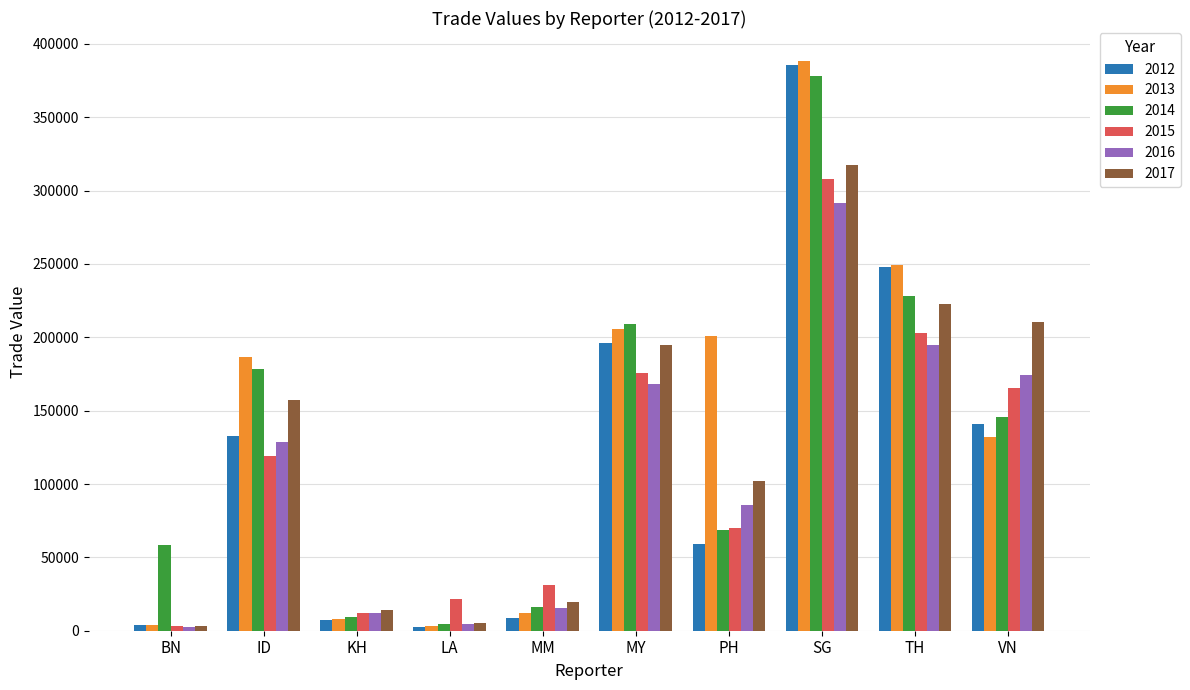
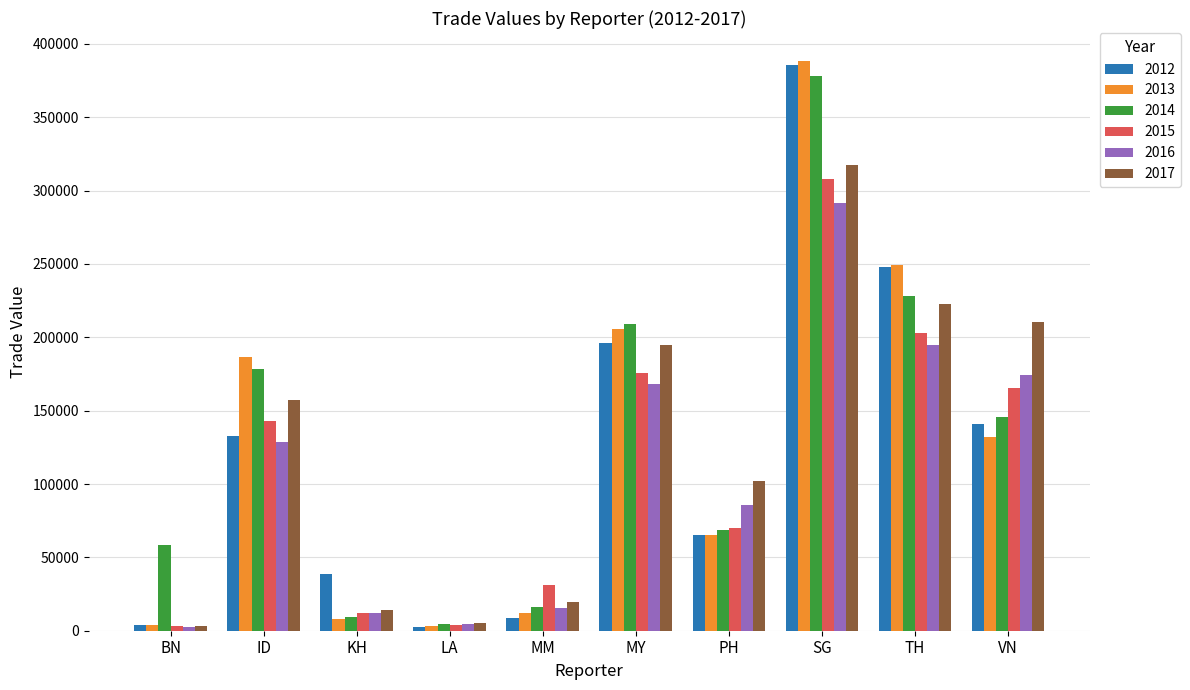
  {
    "2012": {
      "BN": 4000,
      "ID": 133000,
-     "KH": 7000,
+     "KH": 39000,
      "LA": 3000,
      "MM": 9000,
      "MY": 196000,
-     "PH": 59000,
+     "PH": 65000,
      "SG": 386000,
      "TH": 248000,
      "VN": 141000
    },
    "2013": {
      "BN": 4000,
      "ID": 187000,
      "KH": 8000,
      "LA": 4000,
      "MM": 12000,
      "MY": 206000,
-     "PH": 201000,
+     "PH": 65000,
      "SG": 388000,
      "TH": 250000,
      "VN": 132000
    },
    "2014": {
      "BN": 58000,
      "ID": 178000,
      "KH": 10000,
      "LA": 4000,
      "MM": 16000,
      "MY": 209000,
      "PH": 69000,
      "SG": 378000,
      "TH": 228000,
      "VN": 146000
    },
    "2015": {
      "BN": 3000,
-     "ID": 119000,
+     "ID": 143000,
      "KH": 12000,
-     "LA": 21000,
+     "LA": 4000,
      "MM": 31000,
      "MY": 176000,
      "PH": 70000,
      "SG": 308000,
      "TH": 203000,
      "VN": 166000
    },
    "2016": {
      "BN": 3000,
      "ID": 129000,
      "KH": 12000,
      "LA": 4000,
      "MM": 16000,
      "MY": 168000,
      "PH": 86000,
      "SG": 292000,
      "TH": 195000,
      "VN": 174000
    },
    "2017": {
      "BN": 3000,
      "ID": 157000,
      "KH": 14000,
      "LA": 5000,
      "MM": 19000,
      "MY": 195000,
      "PH": 102000,
      "SG": 318000,
      "TH": 223000,
      "VN": 211000
    }
  }
